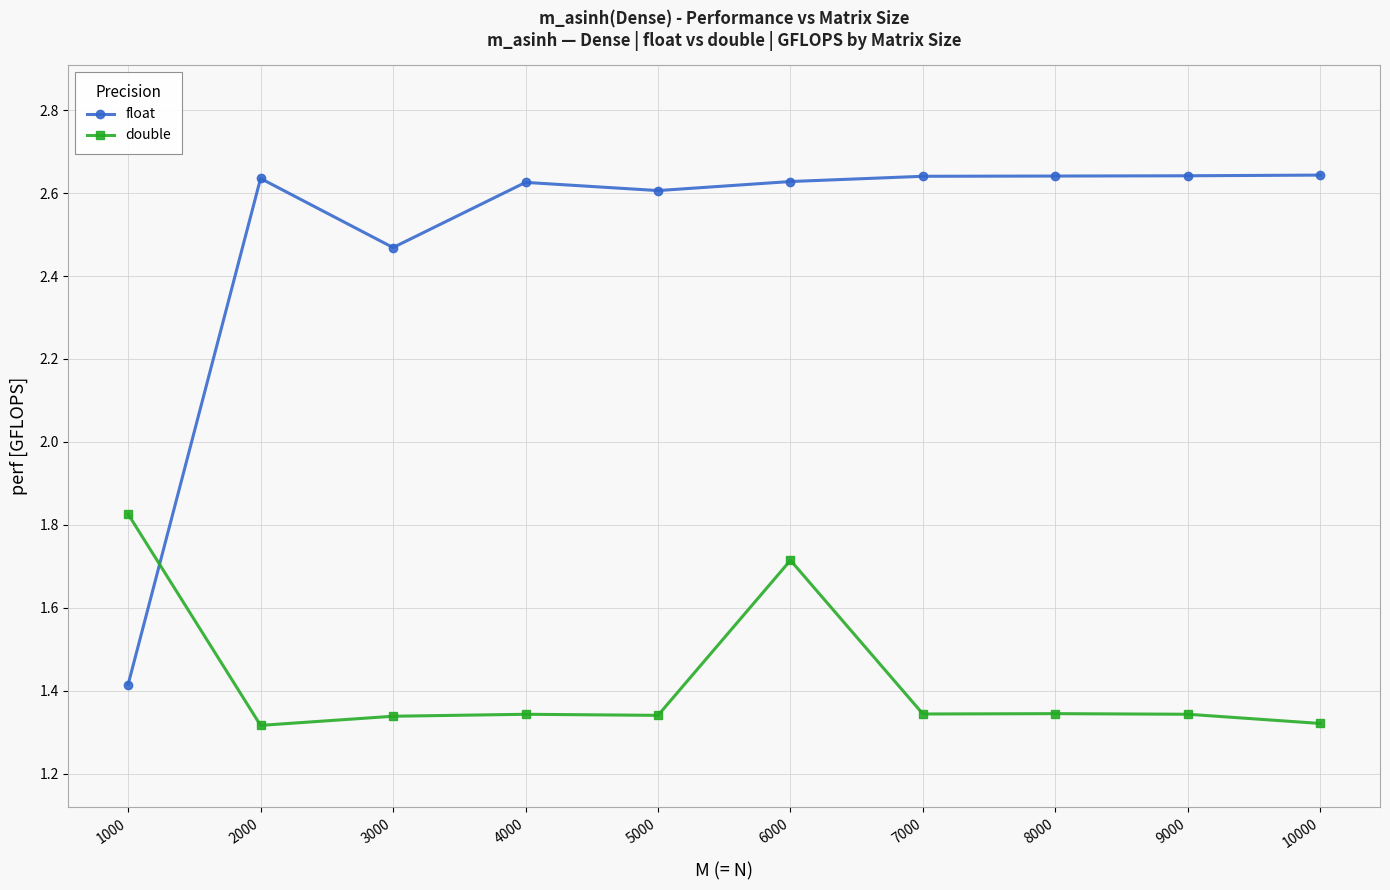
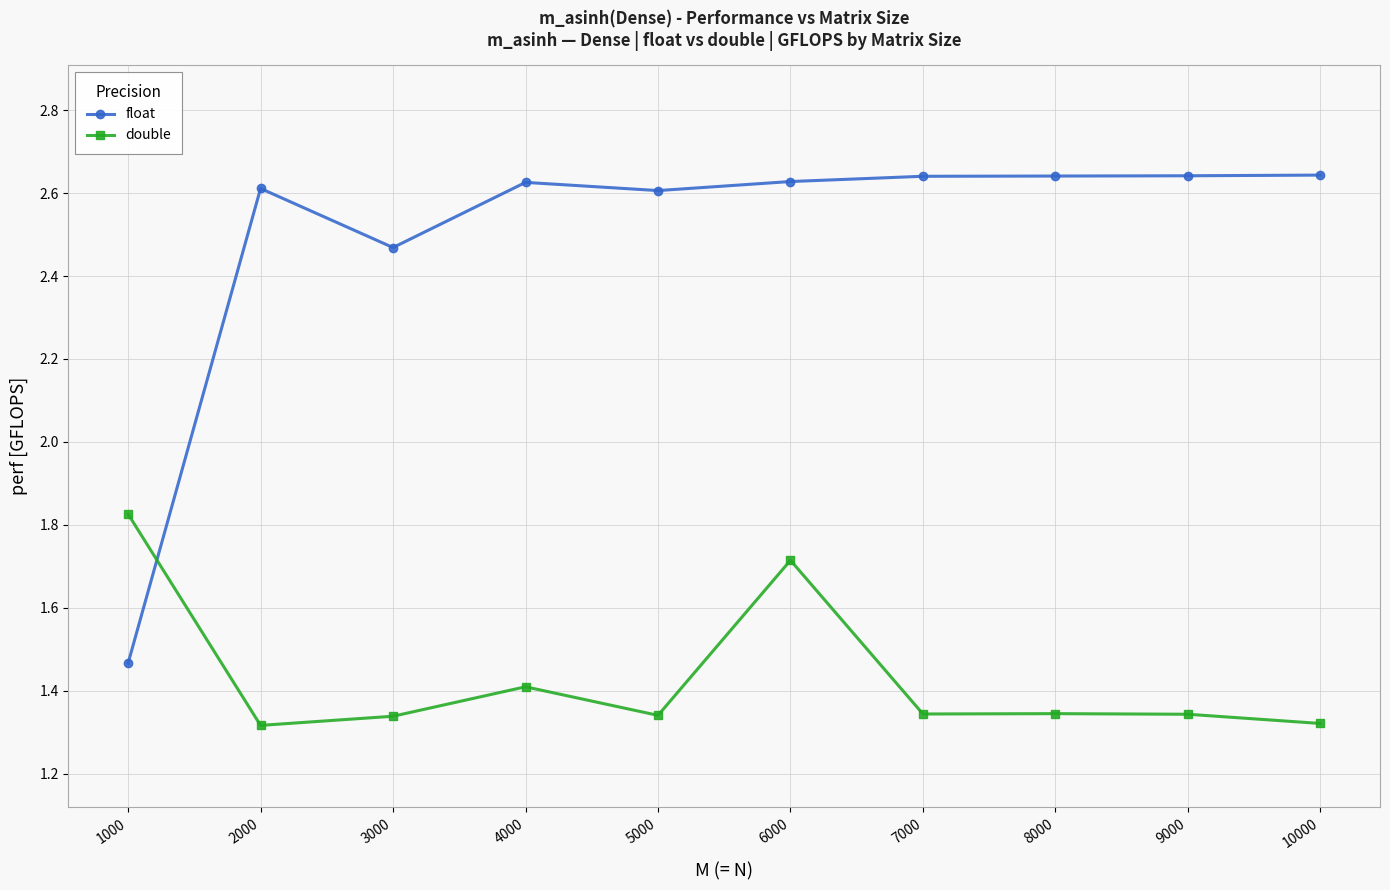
  {
    "float": {
-     "1000": 1.41,
-     "2000": 2.64,
+     "1000": 1.47,
+     "2000": 2.61,
      "3000": 2.47,
      "4000": 2.63,
      "5000": 2.61,
      "6000": 2.63,
      "7000": 2.64,
      "8000": 2.64,
      "9000": 2.64,
      "10000": 2.64
    },
    "double": {
      "1000": 1.83,
      "2000": 1.32,
      "3000": 1.34,
-     "4000": 1.34,
+     "4000": 1.41,
      "5000": 1.34,
      "6000": 1.71,
      "7000": 1.34,
      "8000": 1.34,
      "9000": 1.34,
      "10000": 1.32
    }
  }
